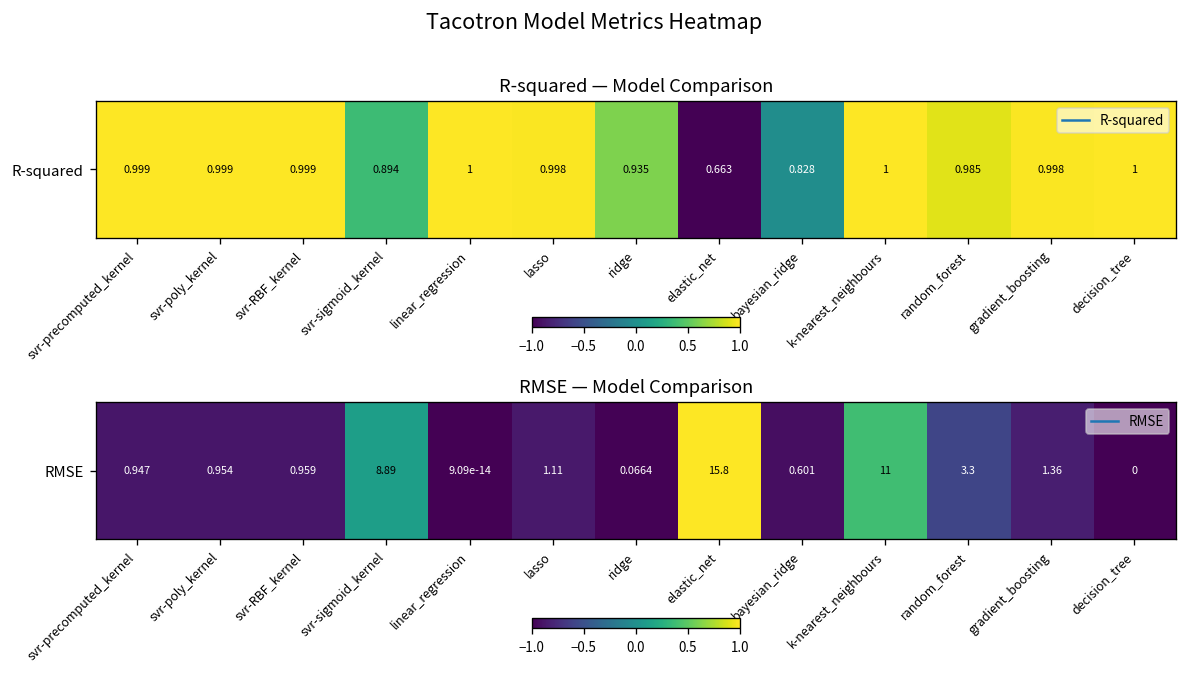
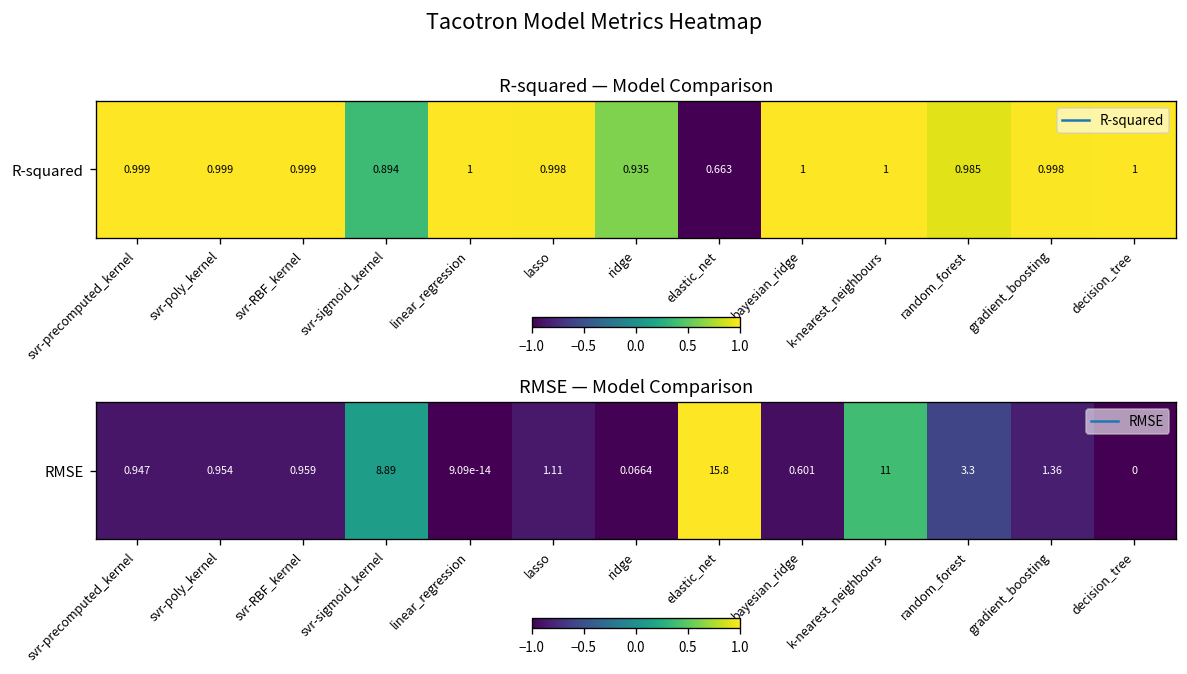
  {
    "R-squared — Model Comparison": {
      "R-squared": {
        "svr-precomputed_kernel": "0.999",
        "svr-poly_kernel": "0.999",
        "svr-RBF_kernel": "0.999",
        "svr-sigmoid_kernel": "0.894",
        "linear_regression": "1",
        "lasso": "0.998",
        "ridge": "0.935",
        "elastic_net": "0.663",
-       "bayesian_ridge": "0.828",
+       "bayesian_ridge": "1",
        "k-nearest_neighbours": "1",
        "random_forest": "0.985",
        "gradient_boosting": "0.998",
        "decision_tree": "1"
      }
    },
    "RMSE — Model Comparison": {
      "RMSE": {
        "svr-precomputed_kernel": "0.947",
        "svr-poly_kernel": "0.954",
        "svr-RBF_kernel": "0.959",
        "svr-sigmoid_kernel": "8.89",
        "linear_regression": "9.09e-14",
        "lasso": "1.11",
        "ridge": "0.0664",
        "elastic_net": "15.8",
        "bayesian_ridge": "0.601",
        "k-nearest_neighbours": "11",
        "random_forest": "3.3",
        "gradient_boosting": "1.36",
        "decision_tree": "0"
      }
    }
  }
